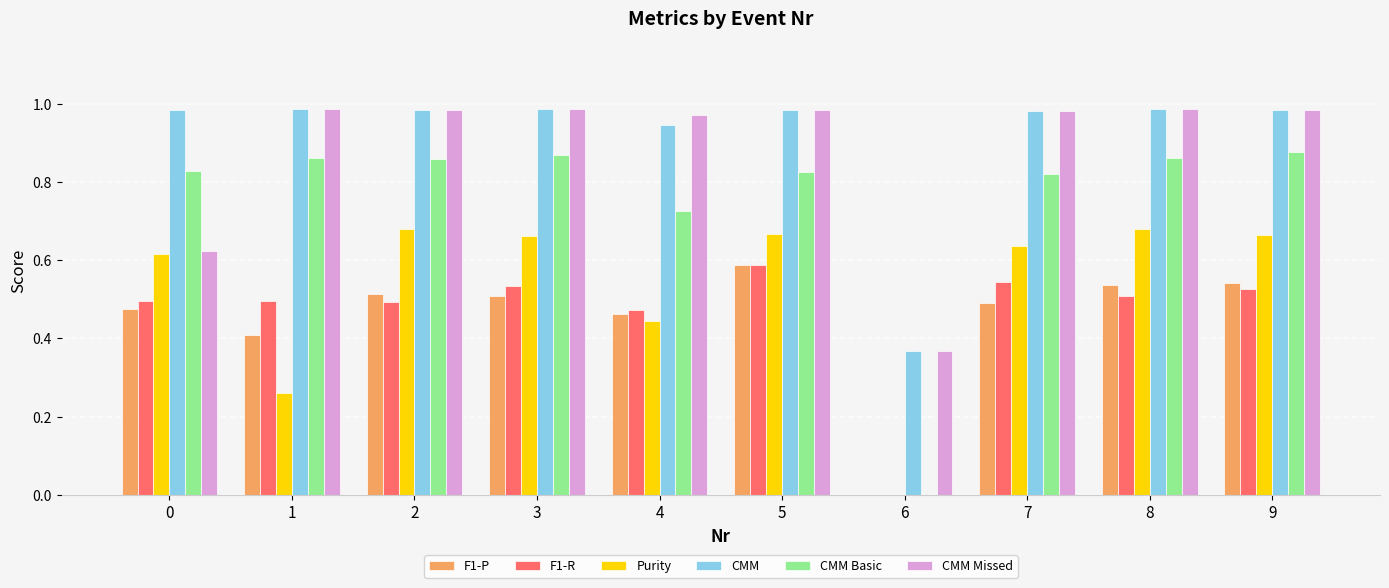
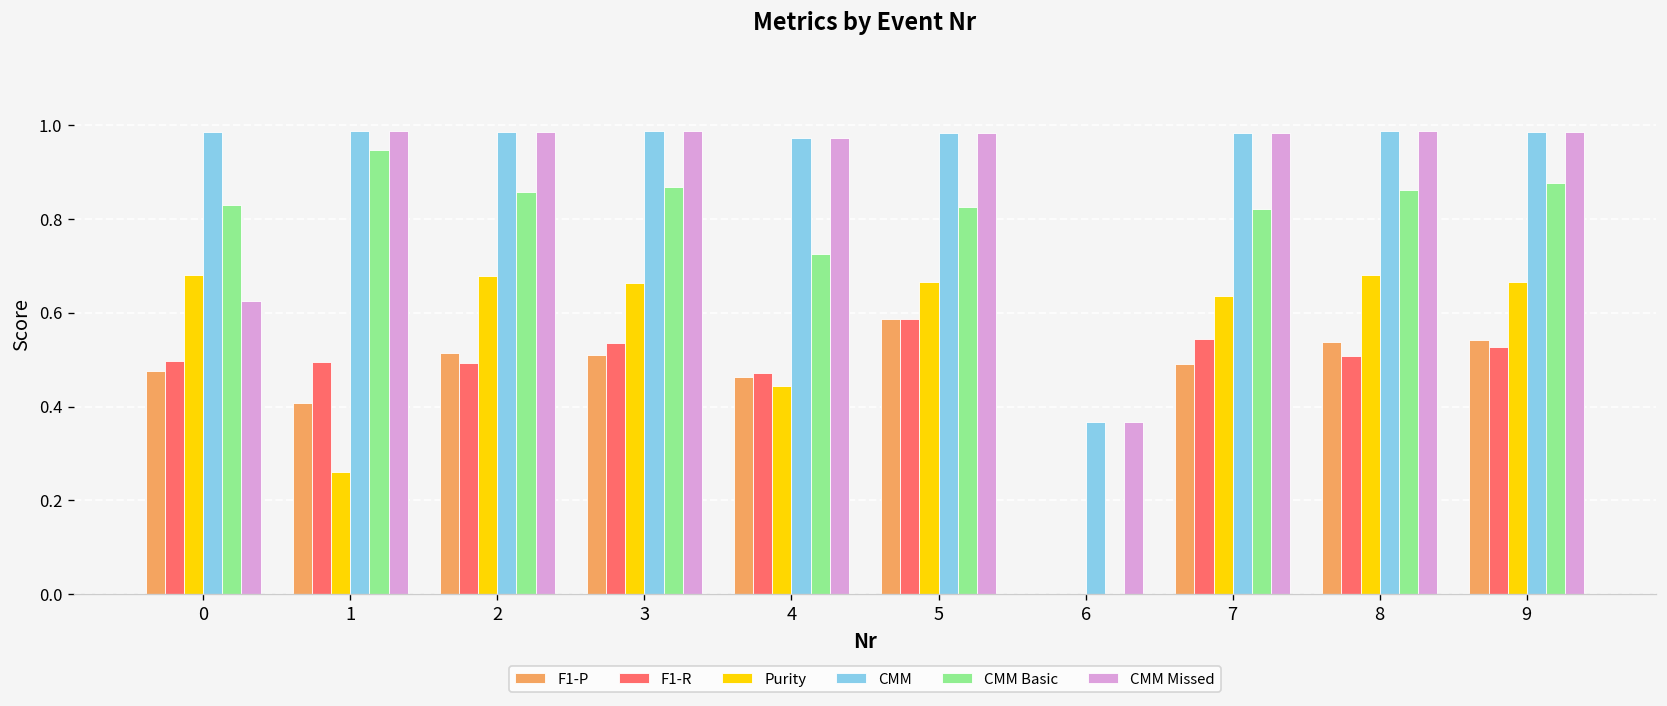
  {
    "Purity": {
-     "0": 0.62,
+     "0": 0.68,
      "1": 0.26,
      "2": 0.68,
      "3": 0.66,
      "4": 0.44,
      "5": 0.67,
      "6": 0.00,
      "7": 0.64,
      "8": 0.68,
      "9": 0.66
    },
    "CMM": {
      "0": 0.99,
      "1": 0.99,
      "2": 0.99,
      "3": 0.99,
-     "4": 0.95,
+     "4": 0.97,
      "5": 0.98,
      "6": 0.37,
      "7": 0.98,
      "8": 0.99,
      "9": 0.99
    },
    "CMM Basic": {
      "0": 0.83,
-     "1": 0.86,
+     "1": 0.95,
      "2": 0.86,
      "3": 0.87,
      "4": 0.73,
      "5": 0.83,
      "6": 0.00,
      "7": 0.82,
      "8": 0.86,
      "9": 0.88
    },
    "CMM Missed": {
      "0": 0.62,
      "1": 0.99,
      "2": 0.99,
      "3": 0.99,
      "4": 0.97,
      "5": 0.98,
      "6": 0.37,
      "7": 0.98,
      "8": 0.99,
      "9": 0.99
    }
  }
